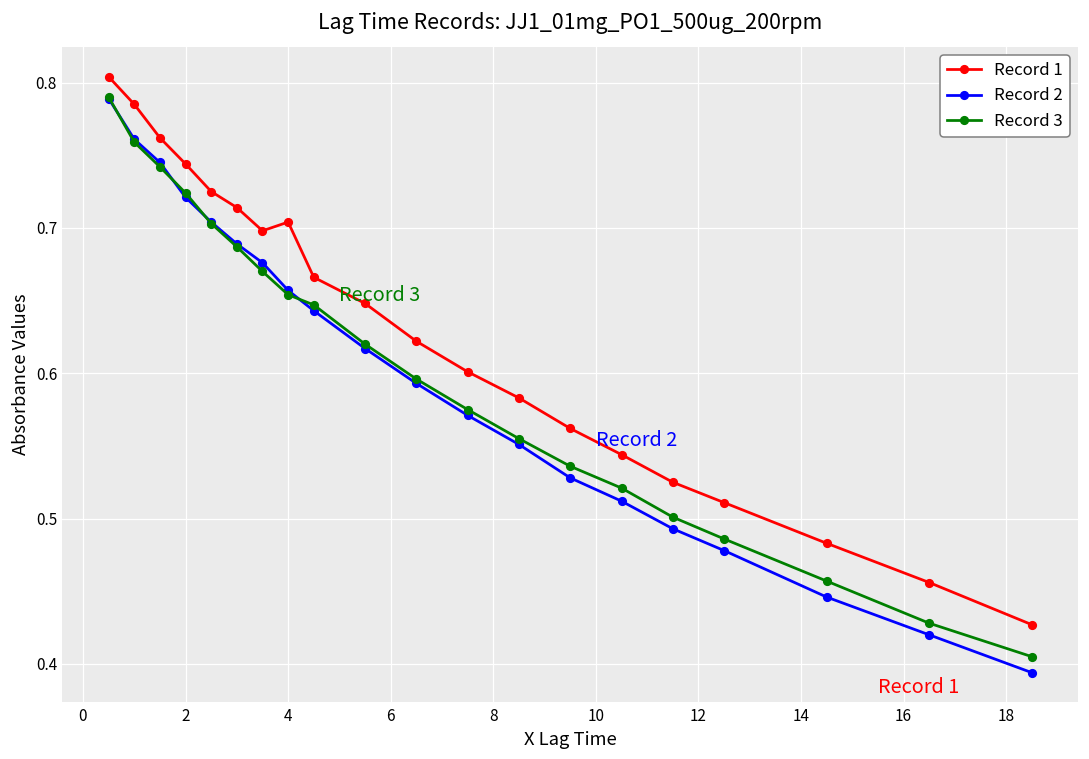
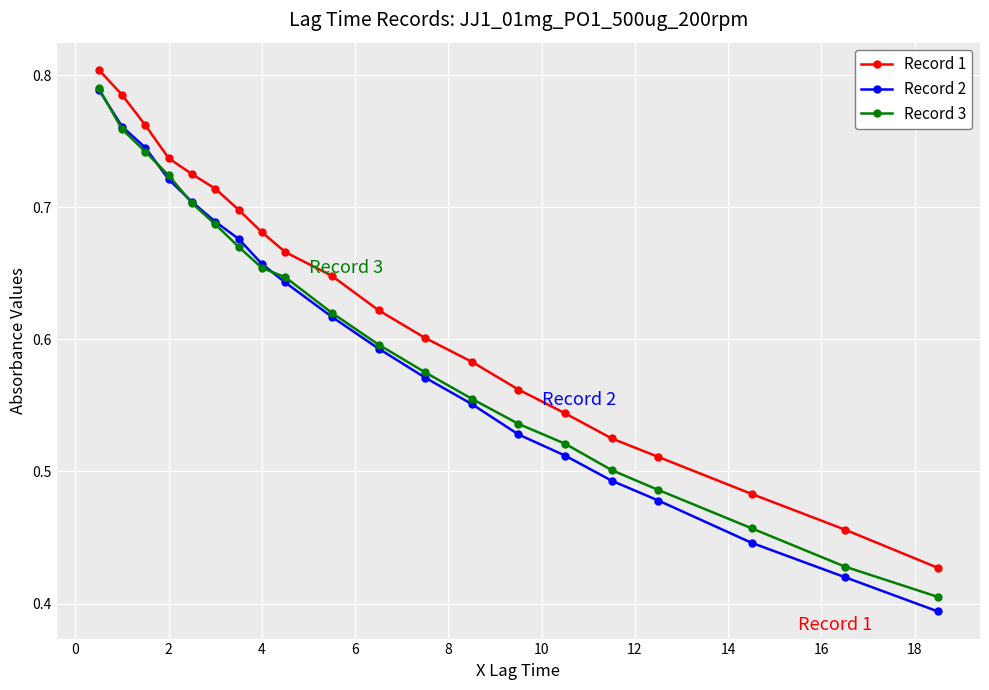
  {
    "Record 1": {
-     "2": 0.744,
-     "4": 0.704
+     "2": 0.737,
+     "4": 0.681
    },
    "Record 2": {
      "2": 0.721,
      "4": 0.657
    },
    "Record 3": {
      "2": 0.724,
      "4": 0.654
    }
  }
